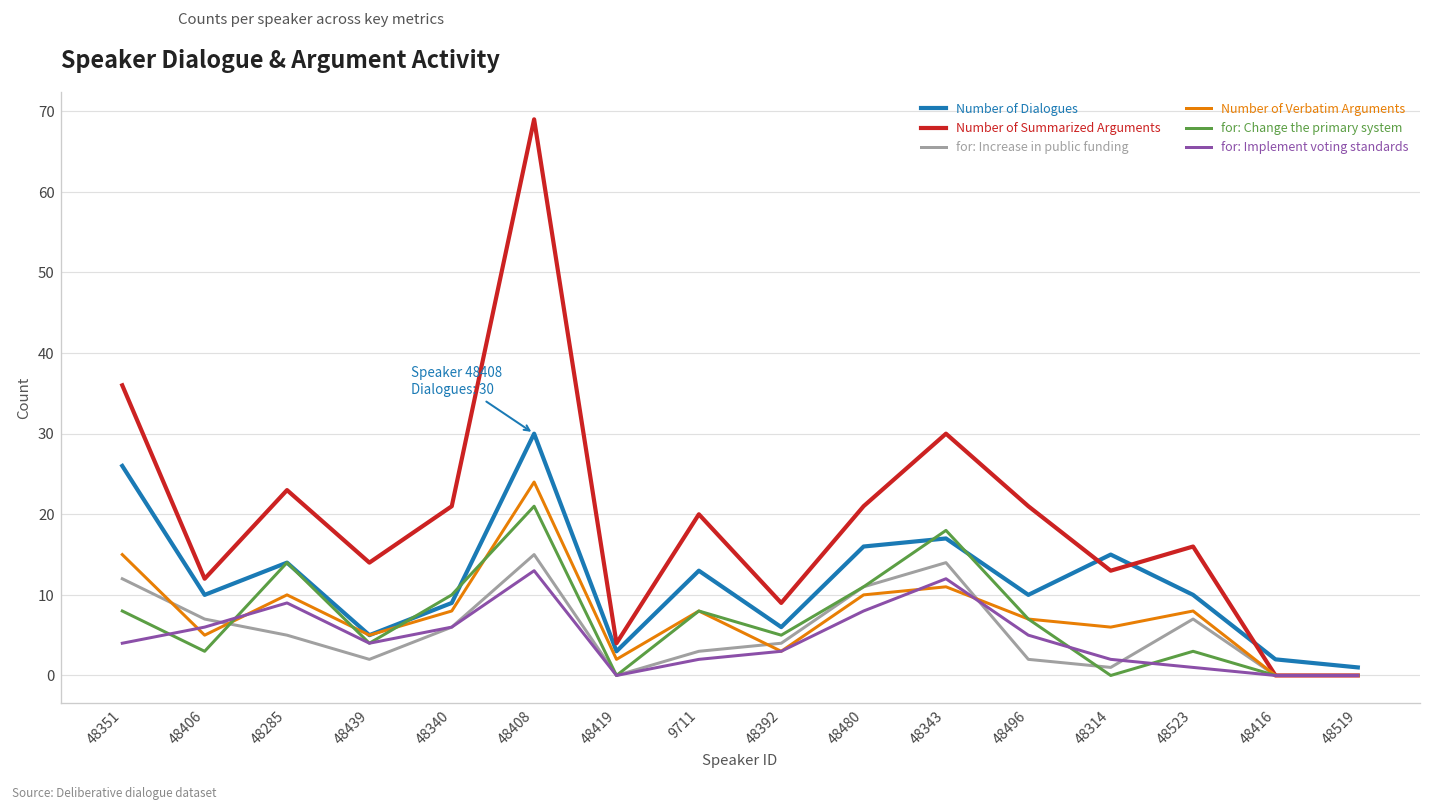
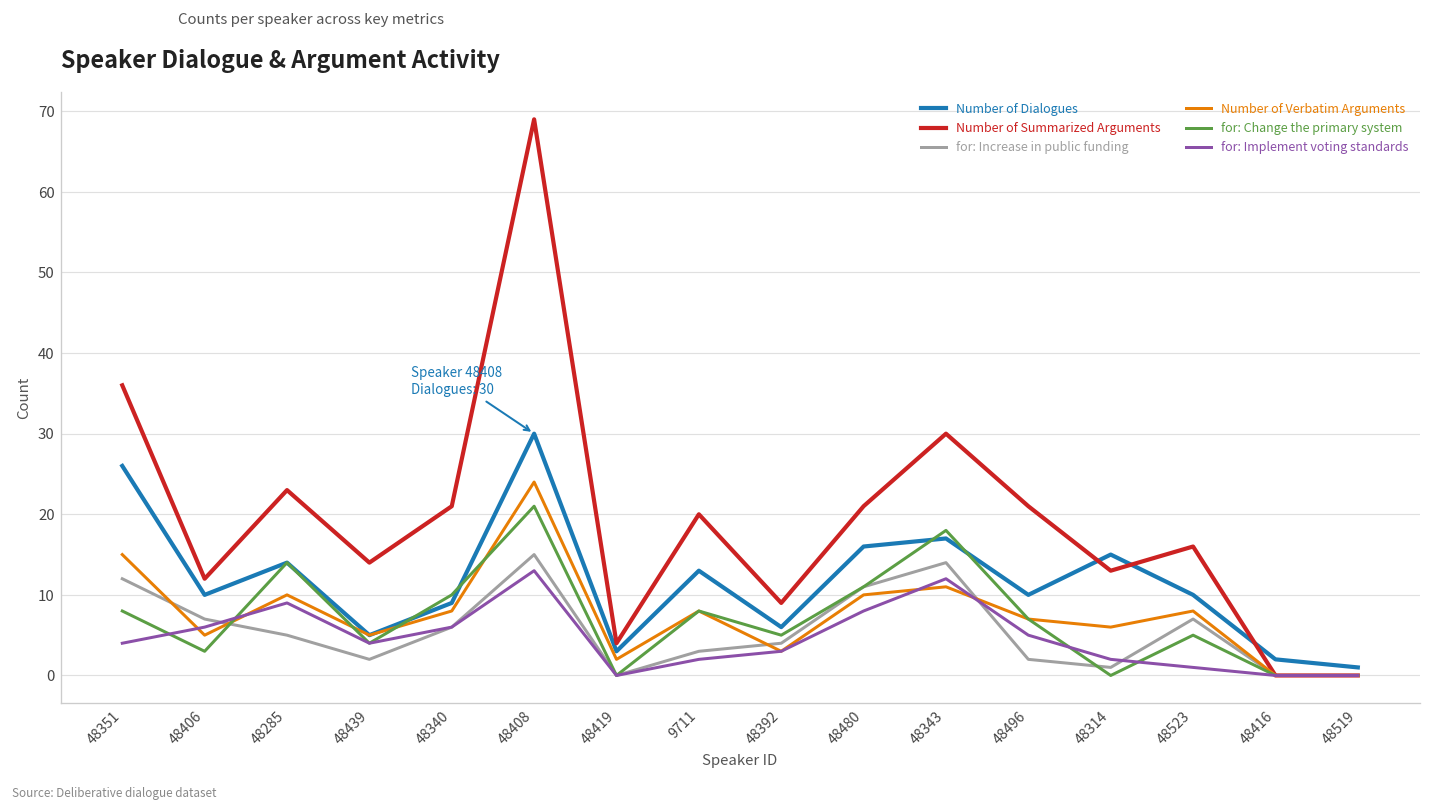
  {
    "Number of Dialogues": {
      "48408": 30
    },
    "Number of Summarized Arguments": {
      "48351": 36,
      "48406": 12,
      "48285": 23,
      "48439": 14,
      "48340": 21,
      "48408": 69,
      "48419": 4,
      "9711": 20,
      "48392": 9,
      "48480": 21,
      "48343": 30,
      "48496": 21,
      "48314": 13,
      "48523": 16
    },
    "for: Increase in public funding": {
      "48351": 12,
      "48406": 7,
      "48285": 5,
      "48439": 2,
      "48408": 15,
      "9711": 3,
      "48392": 4,
      "48343": 14,
      "48496": 2,
      "48314": 1,
      "48523": 7
    },
    "Number of Verbatim Arguments": {
      "48351": 15,
      "48406": 5,
      "48285": 10,
      "48340": 8,
      "48408": 24,
      "48419": 2,
      "48480": 10,
      "48343": 11,
      "48314": 6,
      "48523": 8
    },
    "for: Change the primary system": {
      "48351": 8,
      "48406": 3,
      "48340": 10,
      "48408": 21,
      "48392": 5,
      "48343": 18,
      "48314": 0,
-     "48523": 3
+     "48523": 5
    },
    "for: Implement voting standards": {
      "48351": 4,
      "48406": 6,
      "48285": 9,
      "48408": 13,
      "9711": 2,
      "48480": 8,
      "48343": 12,
      "48496": 5,
      "48314": 2,
      "48523": 1
    }
  }
